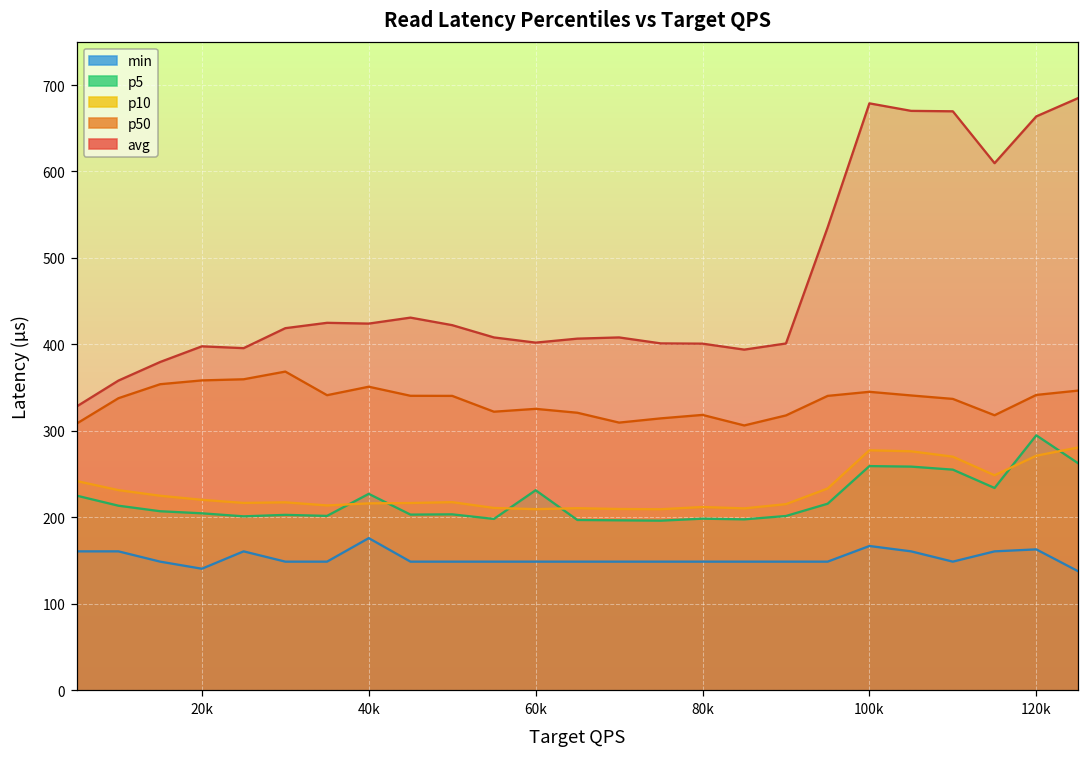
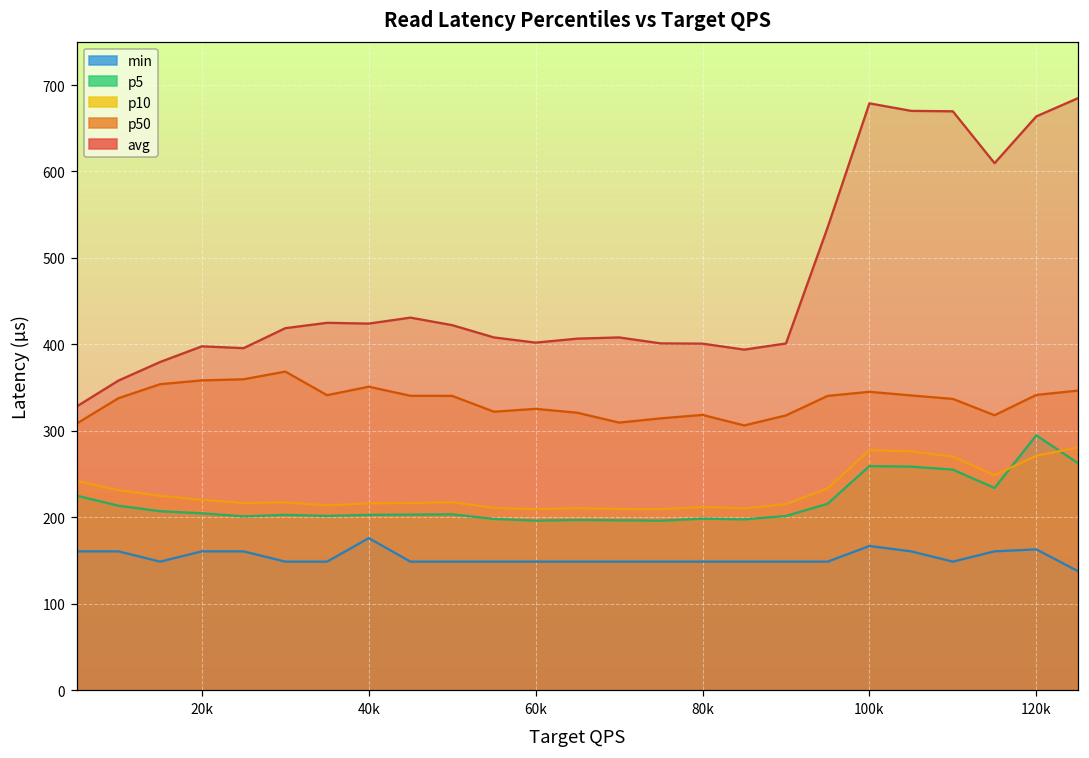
  {
    "min": {
-     "20k": 140,
+     "20k": 160,
      "40k": 180,
      "60k": 150,
      "80k": 150,
      "100k": 170,
      "120k": 160
    },
    "p5": {
      "20k": 200,
-     "40k": 230,
-     "60k": 230,
+     "40k": 200,
+     "60k": 200,
      "80k": 200,
      "100k": 260,
      "120k": 290
    }
  }
